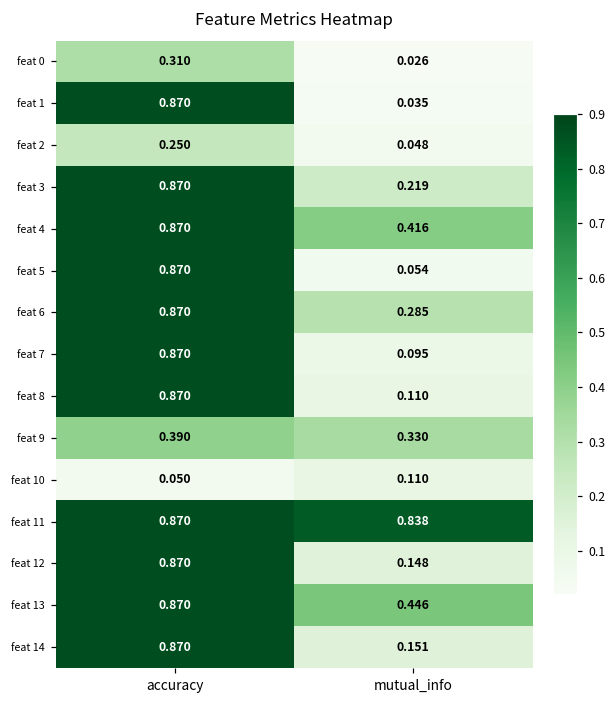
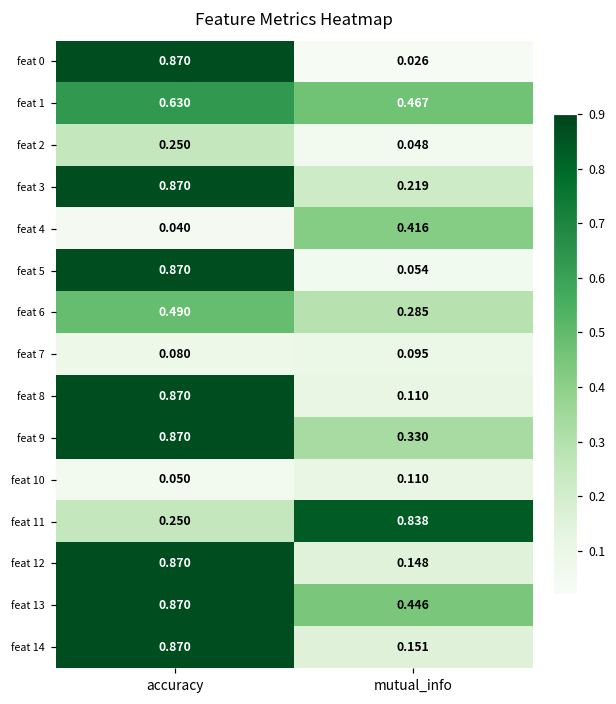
  {
    "feat 0": {
-     "accuracy": 0.310,
+     "accuracy": 0.870,
      "mutual_info": 0.026
    },
    "feat 1": {
-     "accuracy": 0.870,
-     "mutual_info": 0.035
+     "accuracy": 0.630,
+     "mutual_info": 0.467
    },
    "feat 2": {
      "accuracy": 0.250,
      "mutual_info": 0.048
    },
    "feat 3": {
      "accuracy": 0.870,
      "mutual_info": 0.219
    },
    "feat 4": {
-     "accuracy": 0.870,
+     "accuracy": 0.040,
      "mutual_info": 0.416
    },
    "feat 5": {
      "accuracy": 0.870,
      "mutual_info": 0.054
    },
    "feat 6": {
-     "accuracy": 0.870,
+     "accuracy": 0.490,
      "mutual_info": 0.285
    },
    "feat 7": {
-     "accuracy": 0.870,
+     "accuracy": 0.080,
      "mutual_info": 0.095
    },
    "feat 8": {
      "accuracy": 0.870,
      "mutual_info": 0.110
    },
    "feat 9": {
-     "accuracy": 0.390,
+     "accuracy": 0.870,
      "mutual_info": 0.330
    },
    "feat 10": {
      "accuracy": 0.050,
      "mutual_info": 0.110
    },
    "feat 11": {
-     "accuracy": 0.870,
+     "accuracy": 0.250,
      "mutual_info": 0.838
    },
    "feat 12": {
      "accuracy": 0.870,
      "mutual_info": 0.148
    },
    "feat 13": {
      "accuracy": 0.870,
      "mutual_info": 0.446
    },
    "feat 14": {
      "accuracy": 0.870,
      "mutual_info": 0.151
    }
  }
